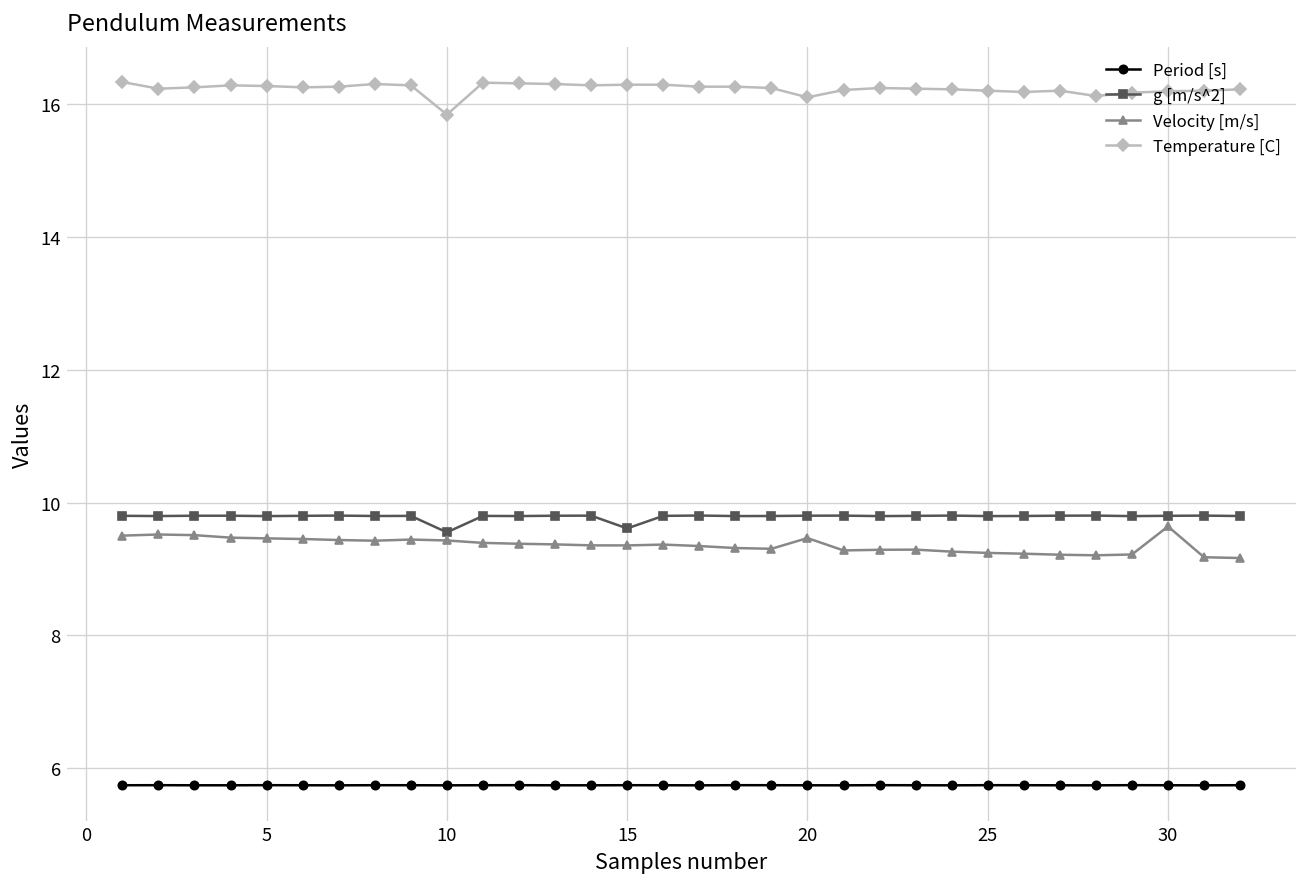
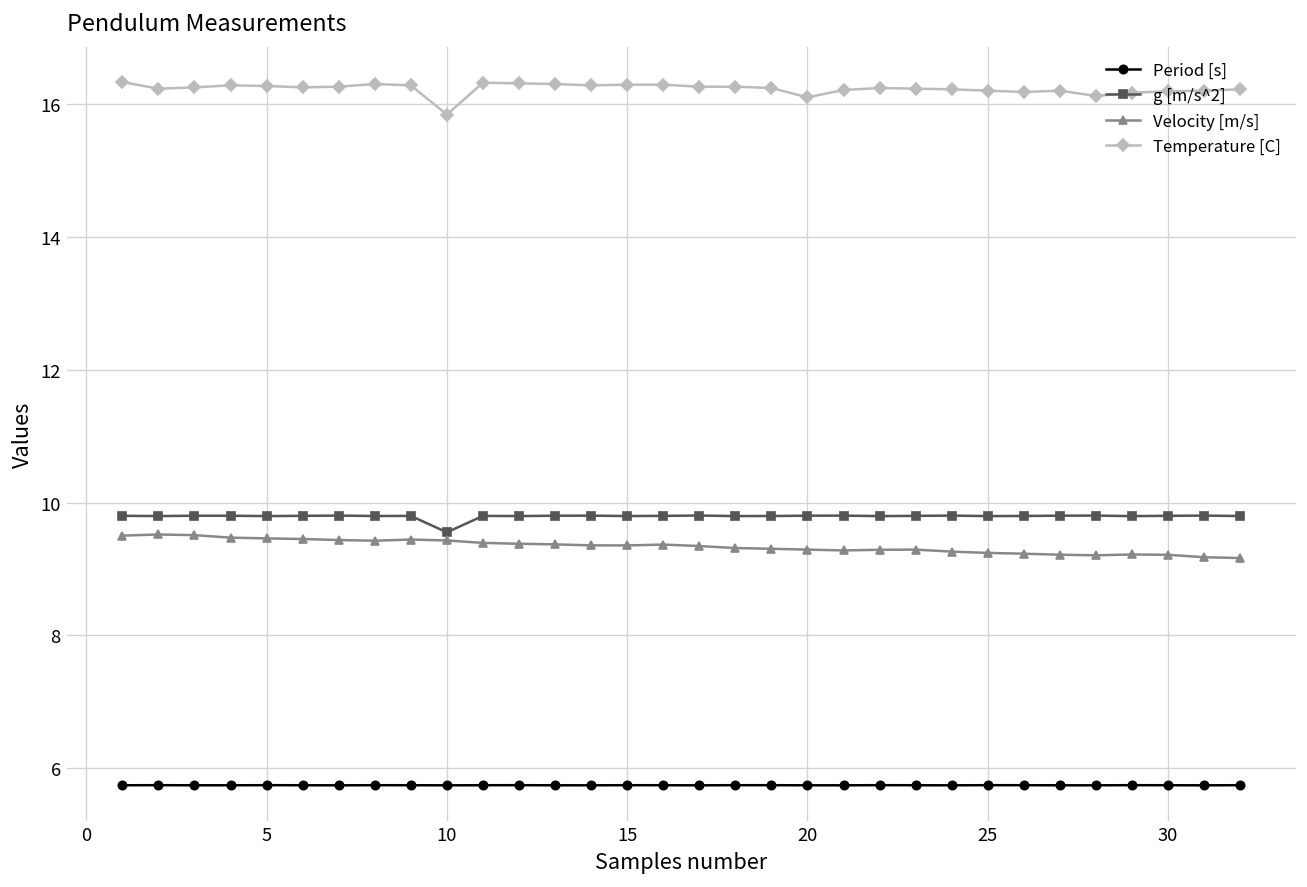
  {
    "Period [s]": {
      "5": 5.7,
      "10": 5.7,
      "15": 5.7,
      "20": 5.7,
      "25": 5.7,
      "30": 5.7
    },
    "g [m/s^2]": {
      "5": 9.8,
      "10": 9.6,
-     "15": 9.6,
+     "15": 9.8,
      "20": 9.8,
      "25": 9.8,
      "30": 9.8
    },
    "Velocity [m/s]": {
      "5": 9.5,
      "10": 9.4,
      "15": 9.4,
-     "20": 9.5,
+     "20": 9.3,
      "25": 9.2,
-     "30": 9.6
+     "30": 9.2
    },
    "Temperature [C]": {
      "5": 16.3,
      "10": 15.8,
      "15": 16.3,
      "20": 16.1,
      "25": 16.2,
      "30": 16.2
    }
  }
